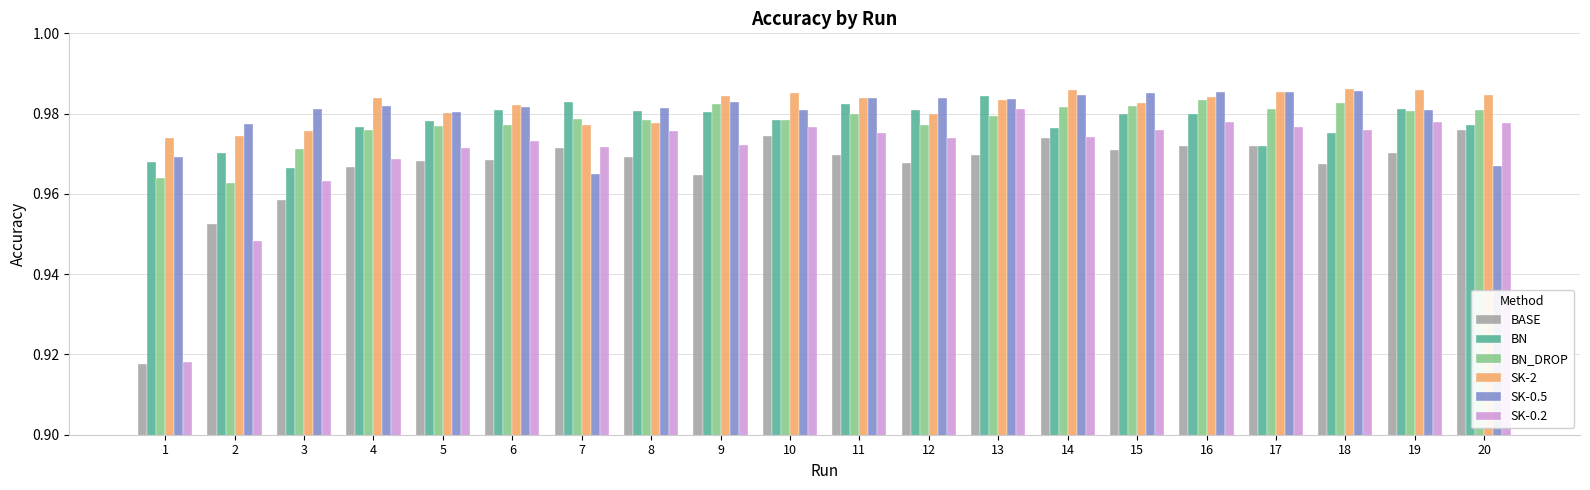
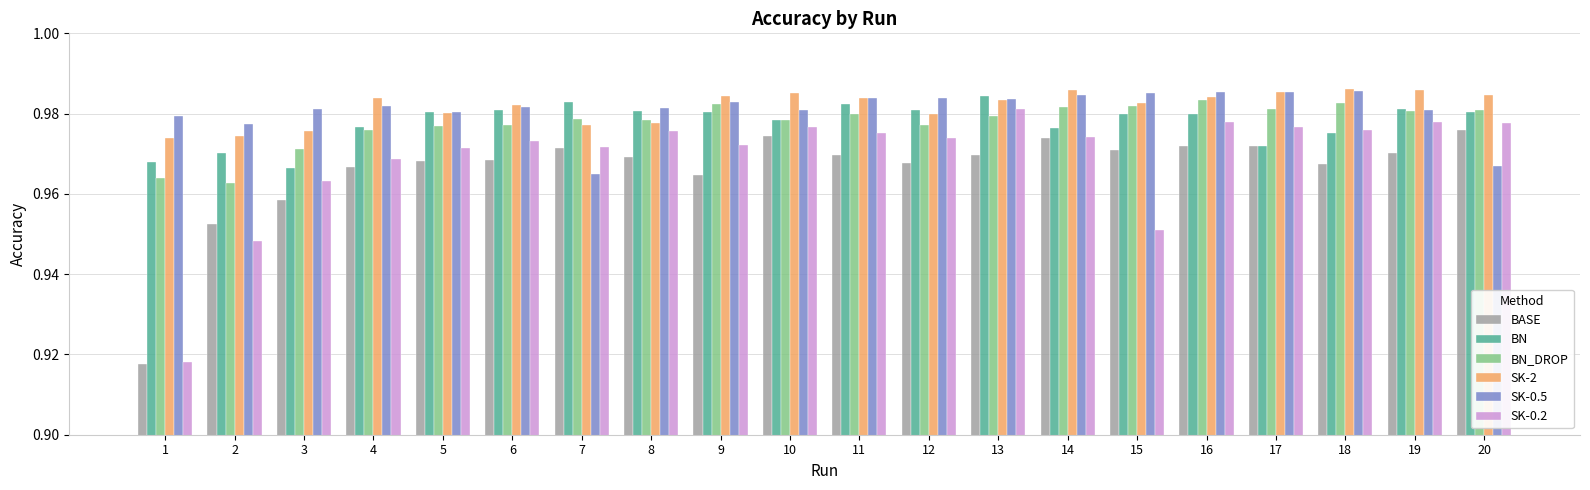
  {
    "BN": {
      "1": 0.968,
      "2": 0.970,
      "3": 0.966,
      "4": 0.977,
-     "5": 0.978,
+     "5": 0.981,
      "6": 0.981,
      "7": 0.983,
      "8": 0.981,
      "9": 0.980,
      "10": 0.979,
      "11": 0.982,
      "12": 0.981,
      "13": 0.985,
      "14": 0.976,
      "15": 0.980,
      "16": 0.980,
      "17": 0.972,
      "18": 0.975,
      "19": 0.981,
-     "20": 0.977
+     "20": 0.981
    },
    "SK-2": {
      "1": 0.974,
      "2": 0.974,
      "3": 0.976,
      "4": 0.984,
      "5": 0.980,
      "6": 0.982,
      "7": 0.977,
      "8": 0.978,
      "9": 0.984,
      "10": 0.985,
      "11": 0.984,
      "12": 0.980,
      "13": 0.984,
      "14": 0.986,
      "15": 0.983,
      "16": 0.984,
      "17": 0.985,
      "18": 0.986,
      "19": 0.986,
      "20": 0.985
    },
    "SK-0.5": {
-     "1": 0.969,
+     "1": 0.980,
      "2": 0.977,
      "3": 0.981,
      "4": 0.982,
      "5": 0.981,
      "6": 0.982,
      "7": 0.965,
      "8": 0.982,
      "9": 0.983,
      "10": 0.981,
      "11": 0.984,
      "12": 0.984,
      "13": 0.984,
      "14": 0.985,
      "15": 0.985,
      "16": 0.985,
      "17": 0.985,
      "18": 0.986,
      "19": 0.981,
      "20": 0.967
    },
    "SK-0.2": {
      "1": 0.918,
      "2": 0.948,
      "3": 0.963,
      "4": 0.969,
      "5": 0.972,
      "6": 0.973,
      "7": 0.972,
      "8": 0.976,
      "9": 0.972,
      "10": 0.977,
      "11": 0.975,
      "12": 0.974,
      "13": 0.981,
      "14": 0.974,
-     "15": 0.976,
+     "15": 0.951,
      "16": 0.978,
      "17": 0.977,
      "18": 0.976,
      "19": 0.978,
      "20": 0.978
    }
  }
